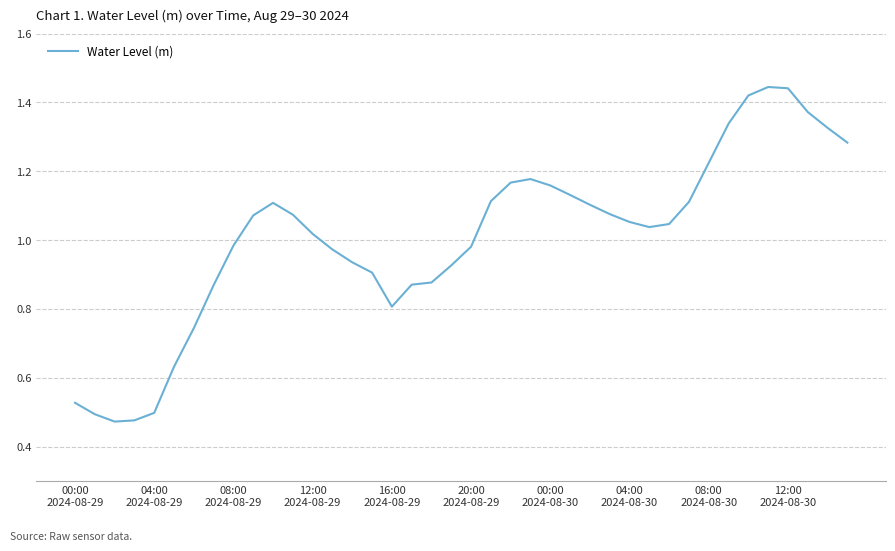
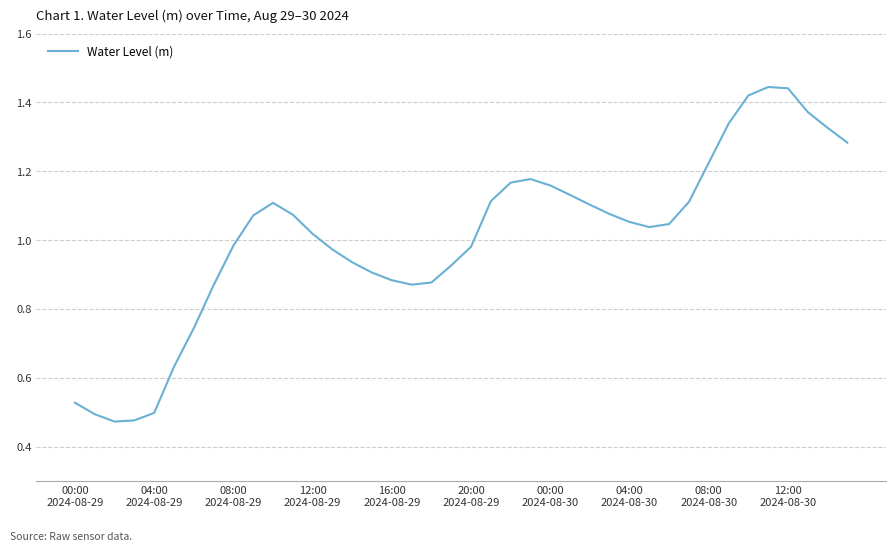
  {
    "00:00 2024-08-29": 0.53,
    "04:00 2024-08-29": 0.50,
    "08:00 2024-08-29": 0.98,
    "12:00 2024-08-29": 1.02,
-   "16:00 2024-08-29": 0.81,
+   "16:00 2024-08-29": 0.88,
    "20:00 2024-08-29": 0.98,
    "00:00 2024-08-30": 1.16,
    "04:00 2024-08-30": 1.05,
    "08:00 2024-08-30": 1.22,
    "12:00 2024-08-30": 1.44
  }
